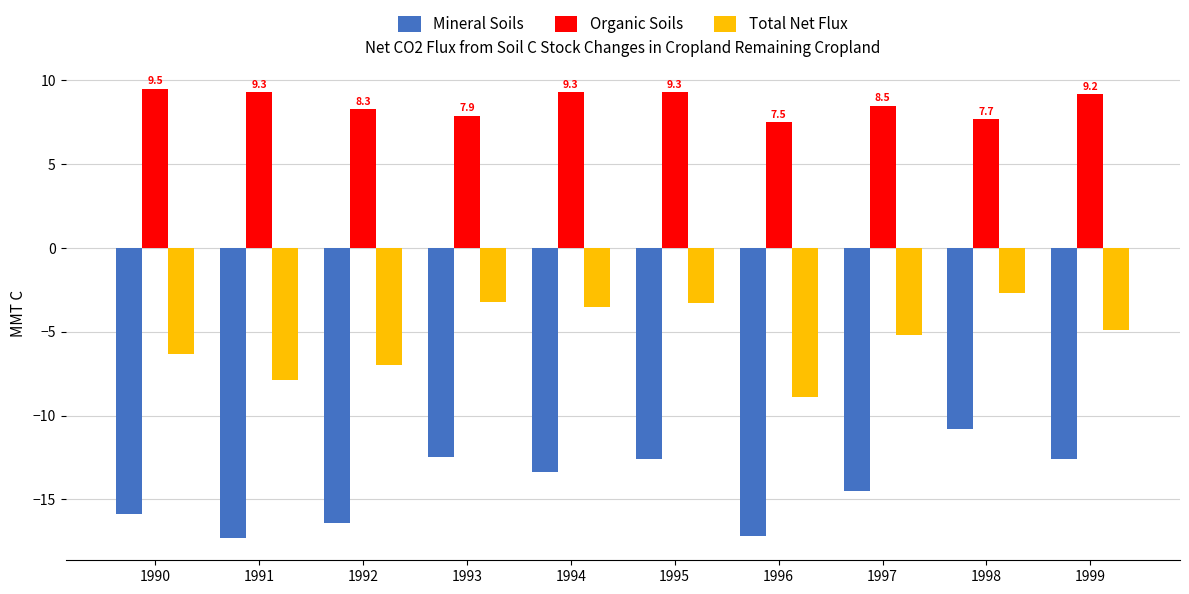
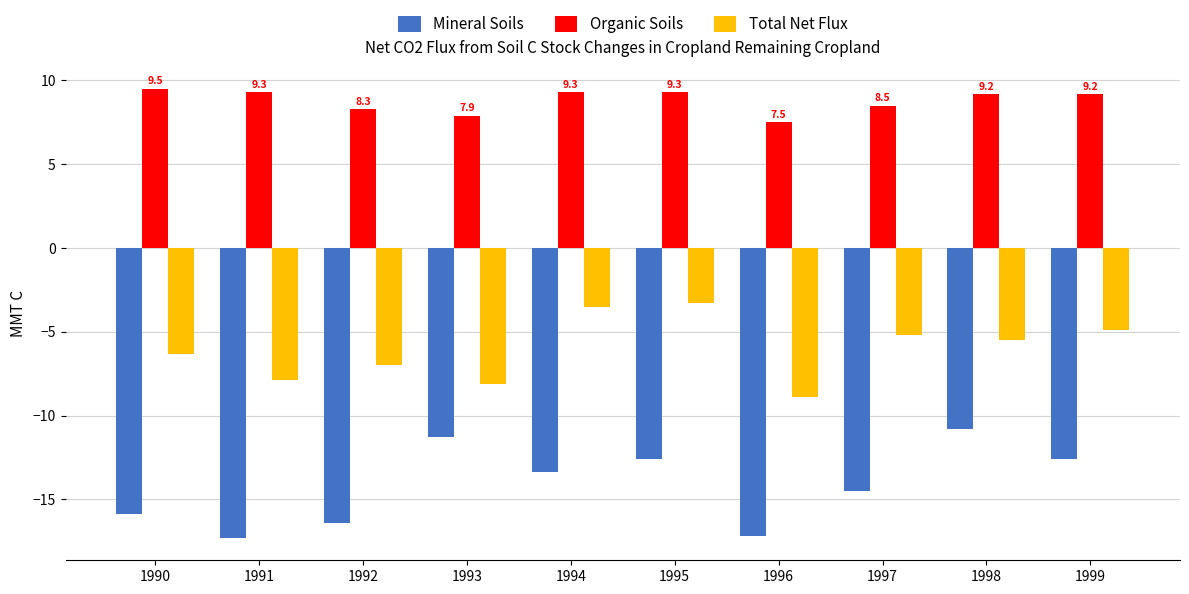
  {
    "Mineral Soils": {
      "1990": -15.9,
      "1991": -17.3,
      "1992": -16.4,
-     "1993": -12.5,
+     "1993": -11.3,
      "1994": -13.4,
      "1995": -12.6,
      "1996": -17.2,
      "1997": -14.5,
      "1998": -10.8,
      "1999": -12.6
    },
    "Organic Soils": {
      "1990": 9.5,
      "1991": 9.3,
      "1992": 8.3,
      "1993": 7.9,
      "1994": 9.3,
      "1995": 9.3,
      "1996": 7.5,
      "1997": 8.5,
-     "1998": 7.7,
+     "1998": 9.2,
      "1999": 9.2
    },
    "Total Net Flux": {
      "1990": -6.3,
      "1991": -7.9,
      "1992": -7.0,
-     "1993": -3.2,
+     "1993": -8.1,
      "1994": -3.5,
      "1995": -3.3,
      "1996": -8.9,
      "1997": -5.2,
-     "1998": -2.7,
+     "1998": -5.5,
      "1999": -4.9
    }
  }
